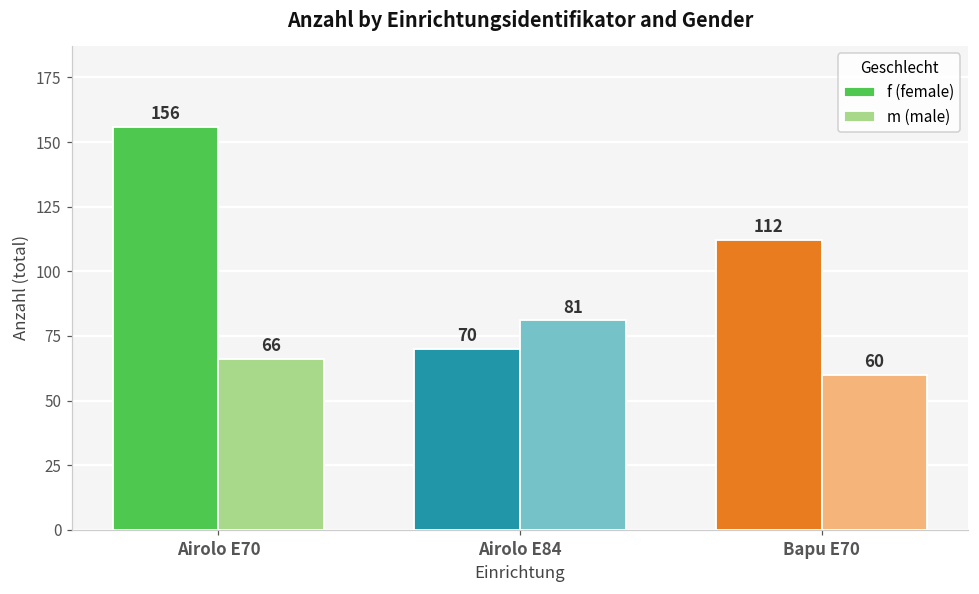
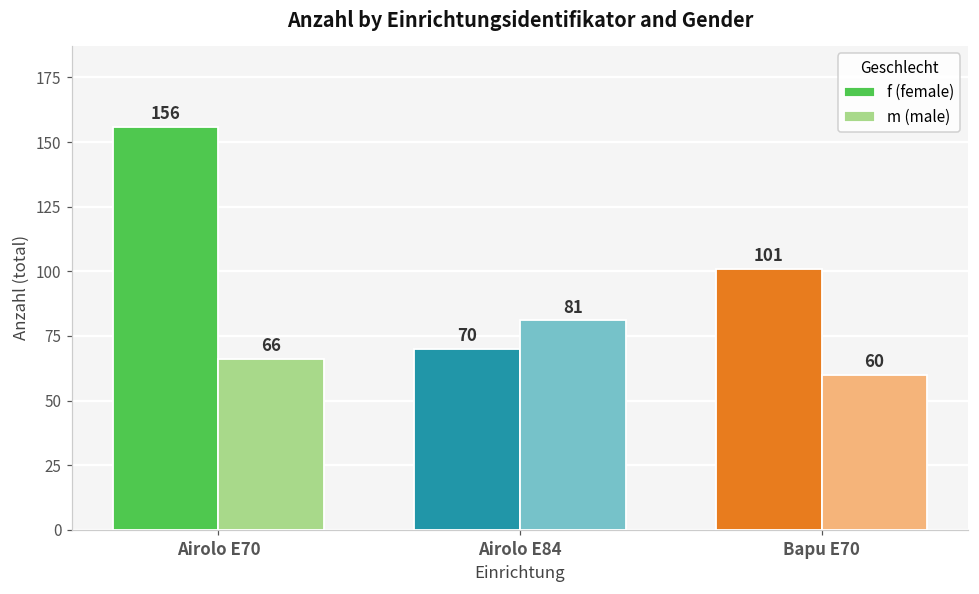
  {
    "f (female)": {
      "Airolo E70": 156,
      "Airolo E84": 70,
-     "Bapu E70": 112
+     "Bapu E70": 101
    },
    "m (male)": {
      "Airolo E70": 66,
      "Airolo E84": 81,
      "Bapu E70": 60
    }
  }
